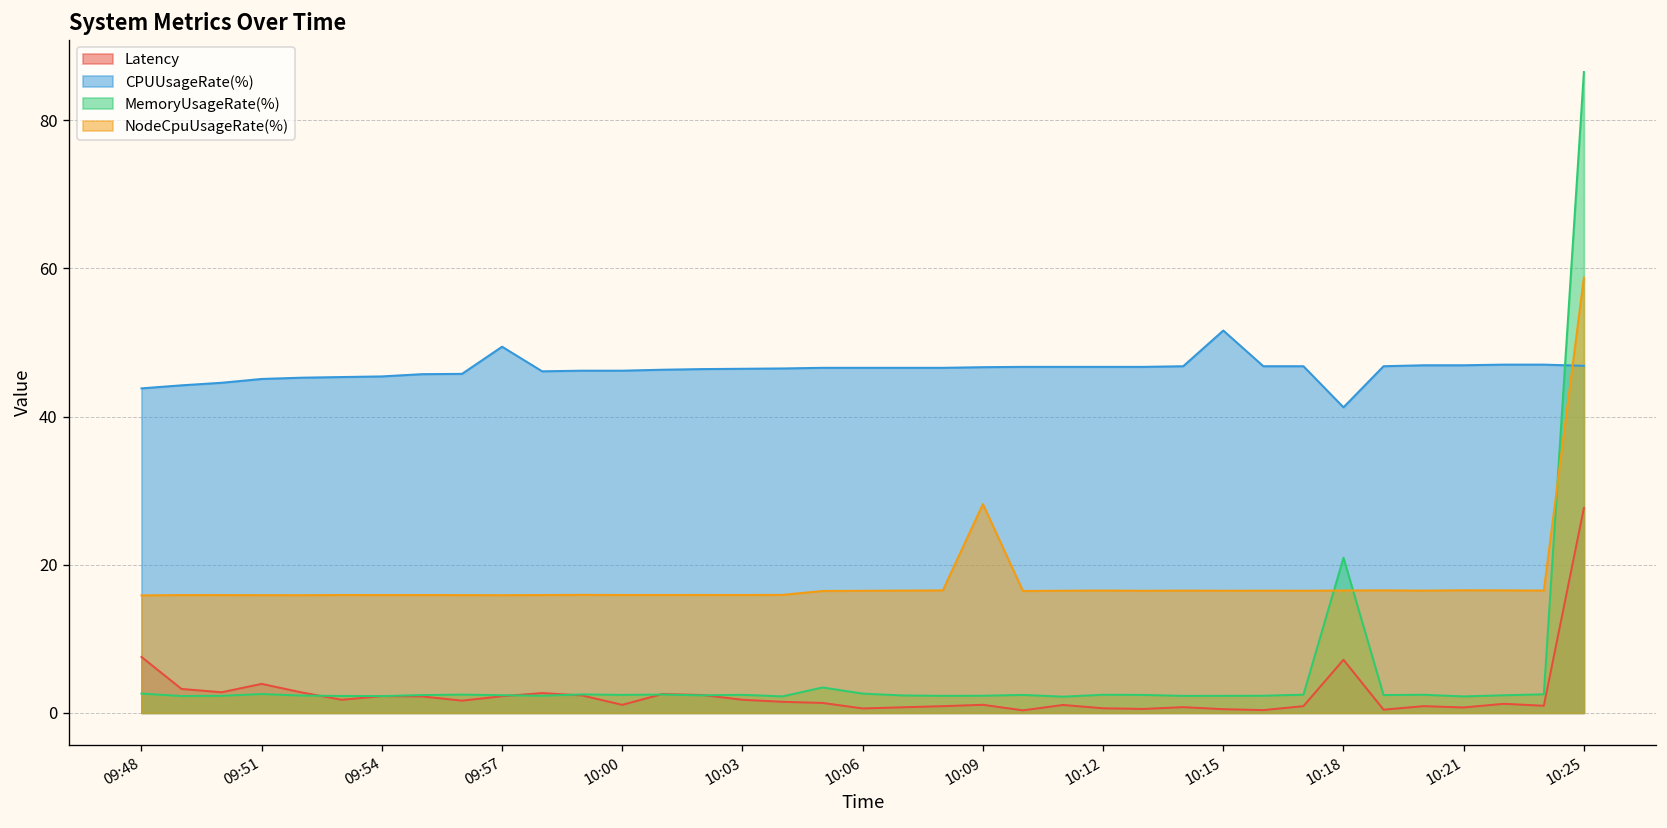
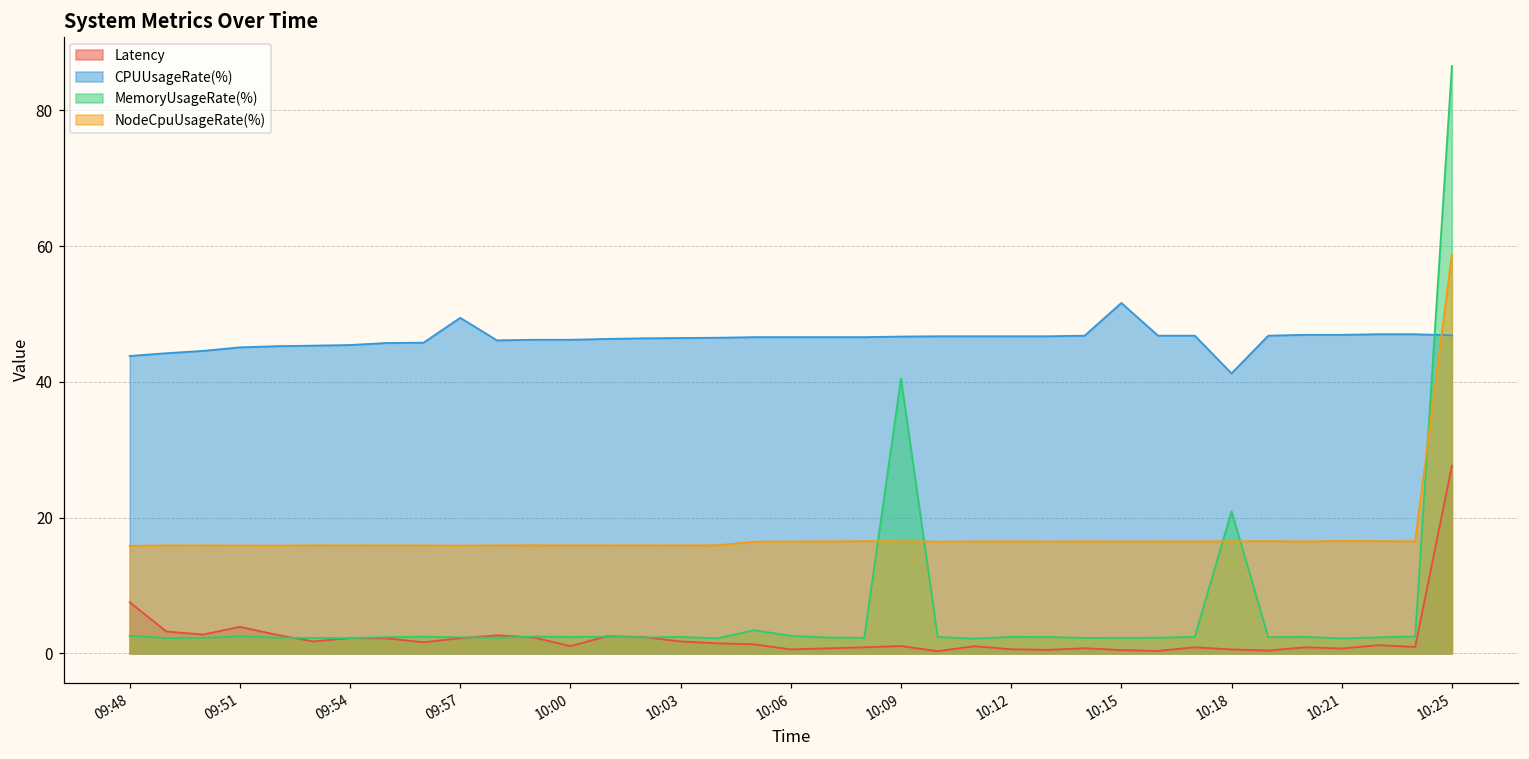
  {
    "Latency": {
      "09:48": 8,
      "09:51": 4,
      "10:00": 1,
      "10:03": 2,
      "10:06": 1,
      "10:09": 1,
      "10:12": 1,
      "10:15": 0,
-     "10:18": 7,
+     "10:18": 1,
      "10:21": 1,
      "10:25": 28
    },
    "CPUUsageRate(%)": {
      "09:48": 44,
      "09:51": 45,
      "09:54": 45,
      "09:57": 49,
      "10:00": 46,
      "10:03": 46,
      "10:06": 47,
      "10:09": 47,
      "10:12": 47,
      "10:15": 52,
      "10:18": 41,
      "10:21": 47,
      "10:25": 47
    },
    "MemoryUsageRate(%)": {
      "09:48": 3,
      "09:51": 3,
      "10:00": 2,
      "10:03": 2,
      "10:06": 3,
-     "10:09": 2,
+     "10:09": 40,
      "10:12": 2,
      "10:15": 2,
      "10:18": 21,
      "10:21": 2,
      "10:25": 87
    },
    "NodeCpuUsageRate(%)": {
      "09:48": 16,
      "09:51": 16,
      "09:54": 16,
      "09:57": 16,
      "10:00": 16,
      "10:03": 16,
      "10:06": 16,
-     "10:09": 28,
+     "10:09": 17,
      "10:12": 17,
      "10:15": 16,
      "10:18": 17,
      "10:21": 17,
      "10:25": 59
    }
  }
